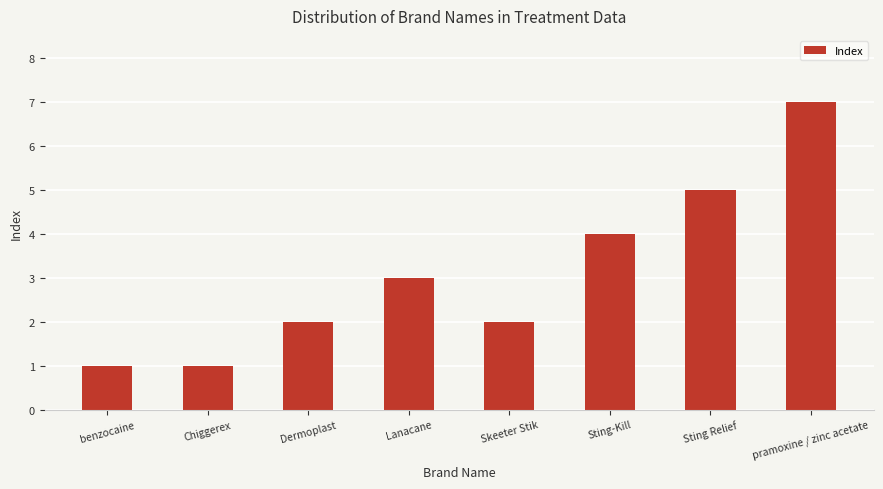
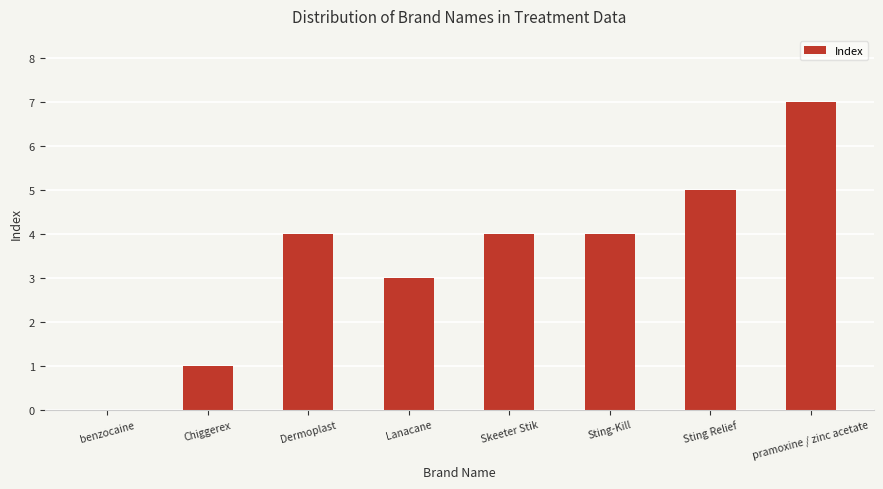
  {
-   "benzocaine": 1,
+   "benzocaine": 0,
    "Chiggerex": 1,
-   "Dermoplast": 2,
+   "Dermoplast": 4,
    "Lanacane": 3,
-   "Skeeter Stik": 2,
+   "Skeeter Stik": 4,
    "Sting-Kill": 4,
    "Sting Relief": 5,
    "pramoxine / zinc acetate": 7
  }
